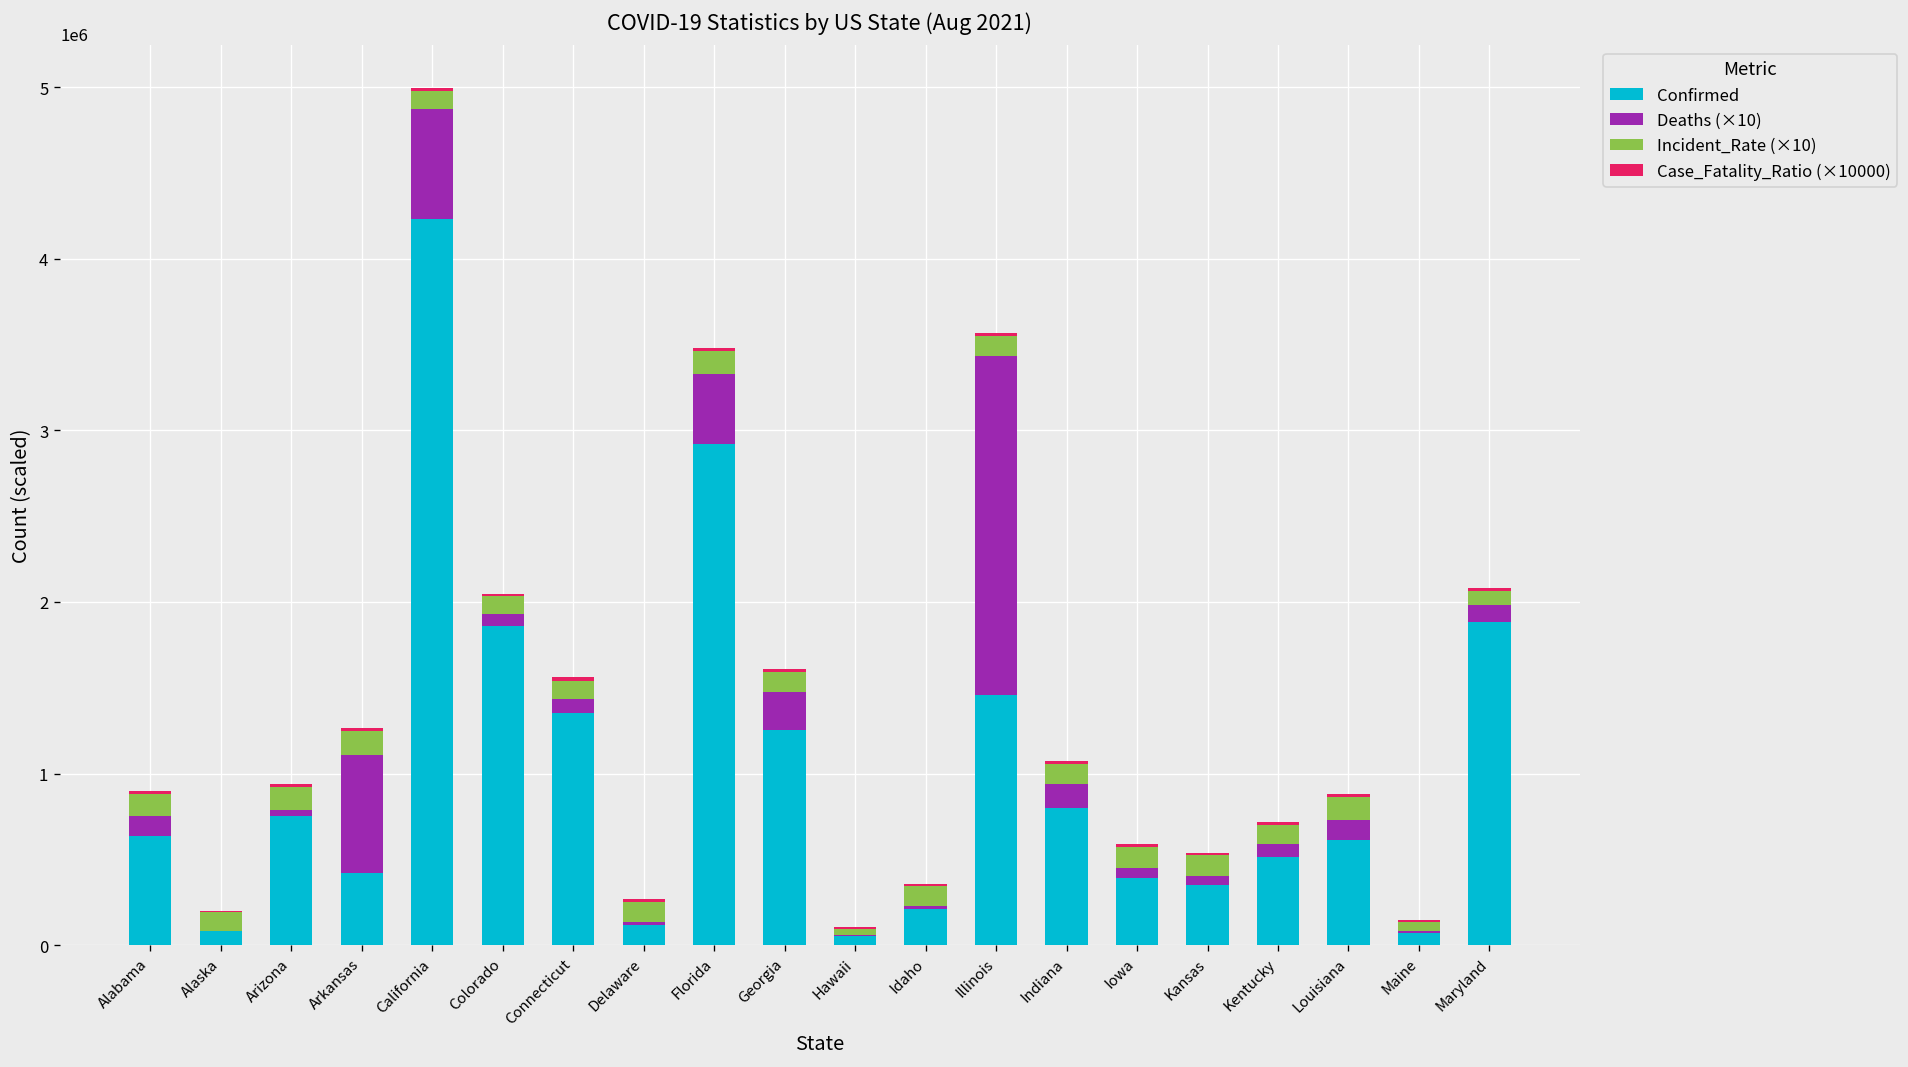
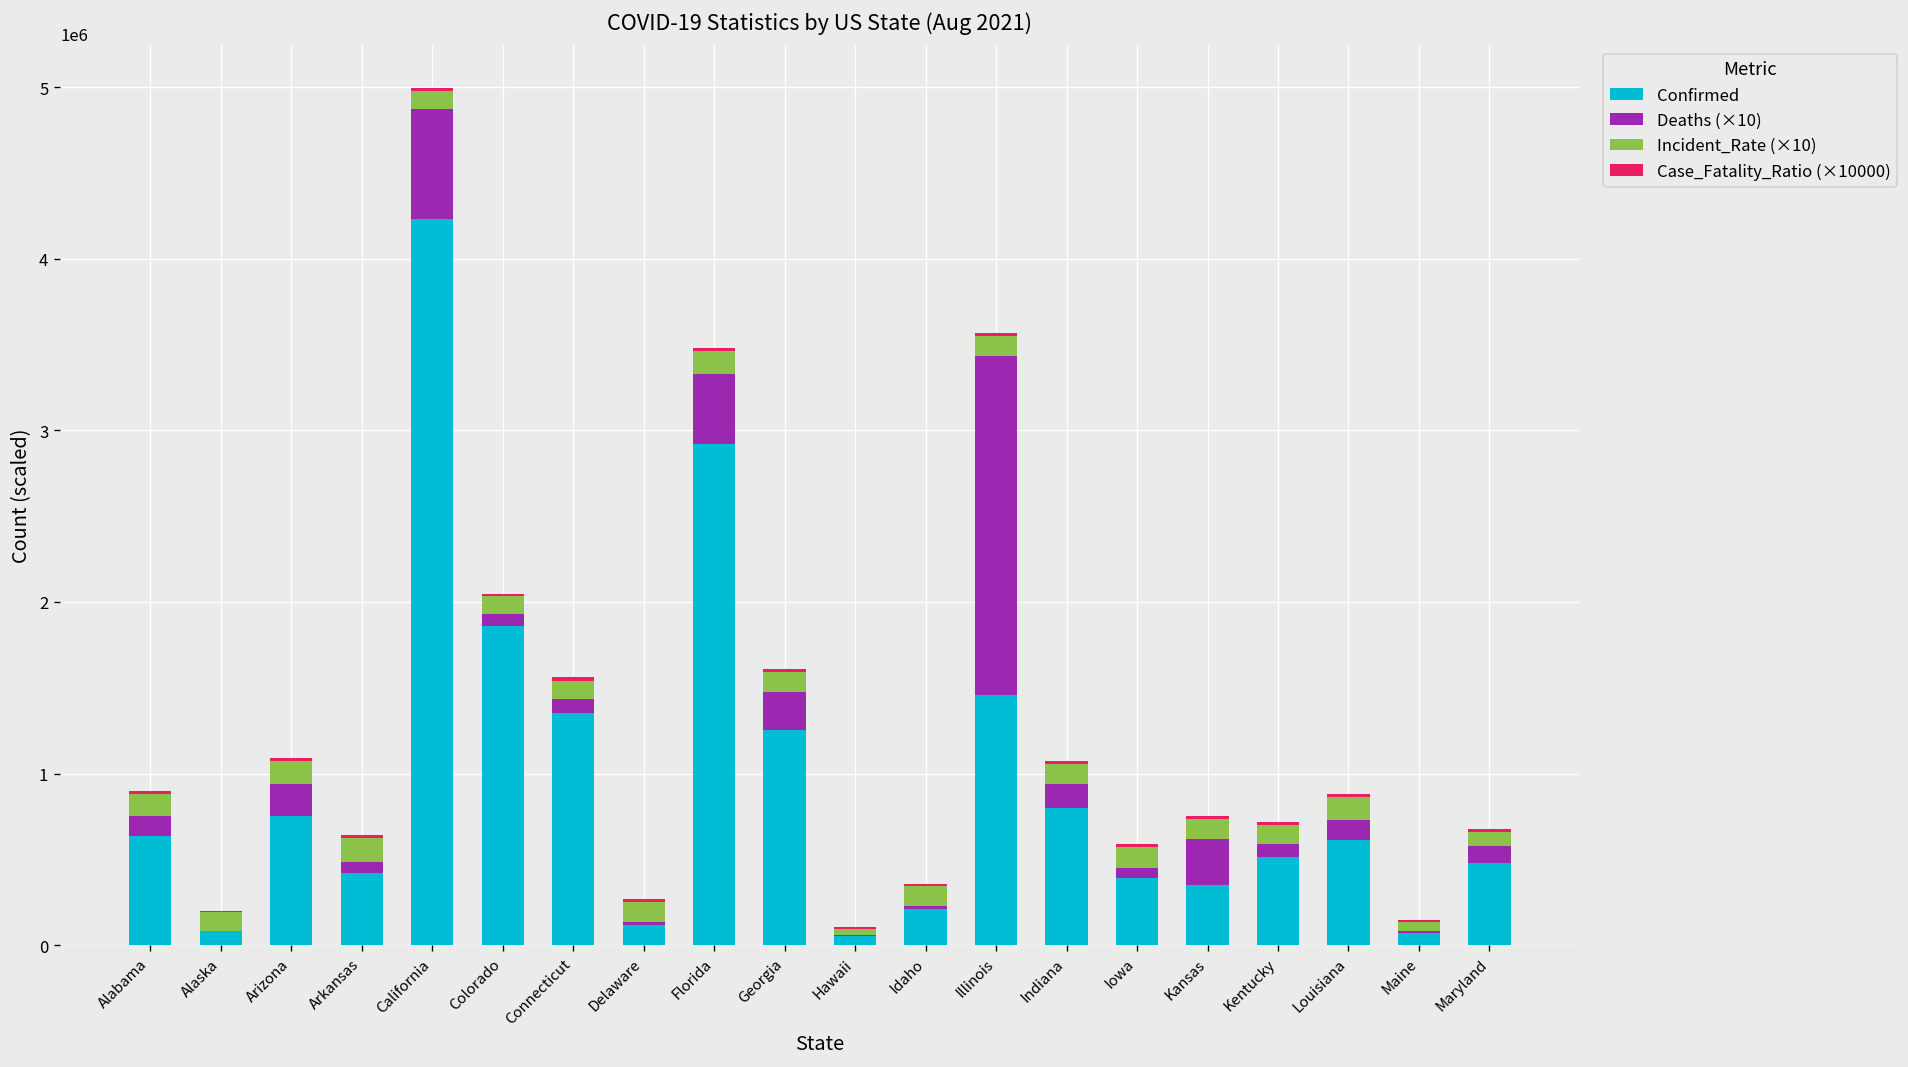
  {
    "Confirmed": {
      "Alabama": 630000,
      "Alaska": 80000,
      "Arizona": 750000,
      "Arkansas": 420000,
      "California": 4230000,
      "Colorado": 1860000,
      "Connecticut": 1350000,
      "Delaware": 110000,
      "Florida": 2920000,
      "Georgia": 1250000,
      "Hawaii": 50000,
      "Idaho": 210000,
      "Illinois": 1460000,
      "Indiana": 800000,
      "Iowa": 390000,
      "Kansas": 350000,
      "Kentucky": 510000,
      "Louisiana": 610000,
      "Maine": 70000,
-     "Maryland": 1880000
+     "Maryland": 480000
    },
    "Deaths (×10)": {
      "Alabama": 120000,
-     "Arizona": 30000,
-     "Arkansas": 690000,
+     "Arizona": 180000,
+     "Arkansas": 60000,
      "California": 640000,
      "Colorado": 70000,
      "Connecticut": 80000,
      "Delaware": 20000,
      "Florida": 410000,
      "Georgia": 220000,
      "Idaho": 20000,
      "Illinois": 1980000,
      "Indiana": 140000,
      "Iowa": 60000,
-     "Kansas": 50000,
+     "Kansas": 270000,
      "Kentucky": 70000,
      "Louisiana": 120000,
      "Maryland": 100000
    },
    "Incident_Rate (×10)": {
      "Alabama": 130000,
      "Alaska": 110000,
      "Arizona": 130000,
      "Arkansas": 140000,
      "California": 100000,
      "Colorado": 100000,
      "Connecticut": 100000,
      "Delaware": 120000,
      "Florida": 140000,
      "Georgia": 120000,
      "Hawaii": 40000,
      "Idaho": 120000,
      "Illinois": 120000,
      "Indiana": 120000,
      "Iowa": 120000,
      "Kansas": 120000,
      "Kentucky": 110000,
      "Louisiana": 130000,
      "Maine": 50000,
      "Maryland": 80000
    },
    "Case_Fatality_Ratio (×10000)": {
      "Alabama": 20000,
      "Arizona": 20000,
      "Connecticut": 20000,
      "Georgia": 20000,
      "Illinois": 20000,
      "Indiana": 20000,
      "Louisiana": 20000,
      "Maryland": 20000
    }
  }
